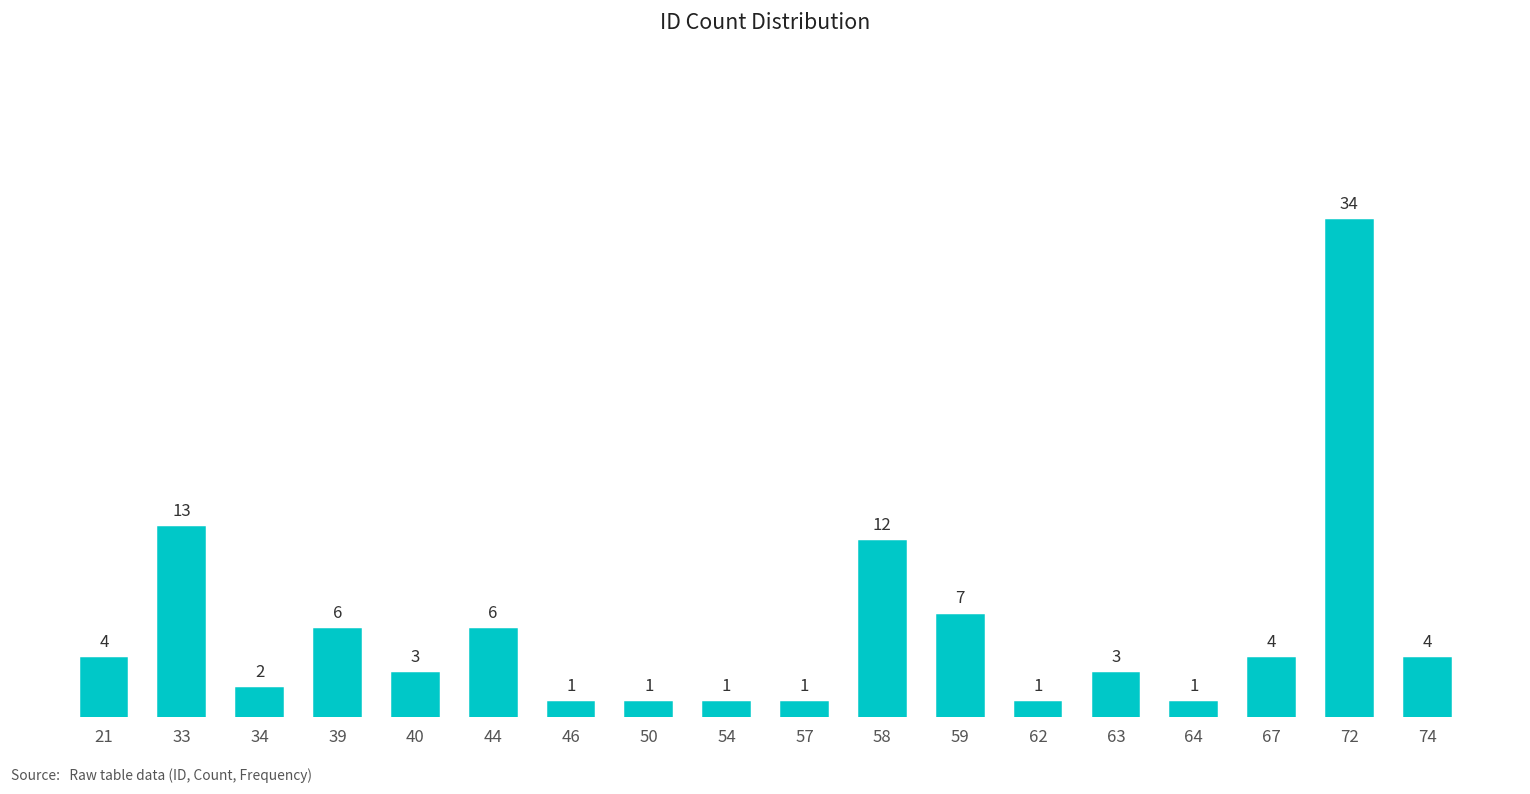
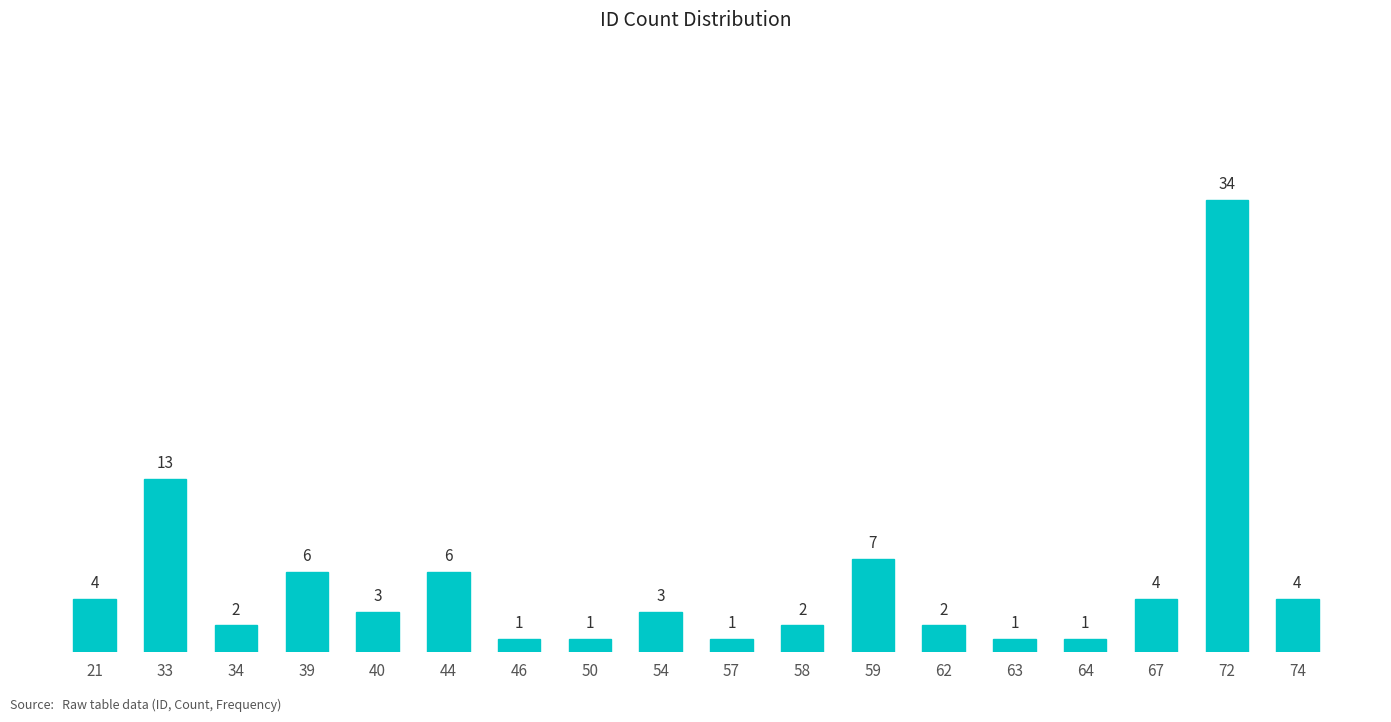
  {
    "21": 4,
    "33": 13,
    "34": 2,
    "39": 6,
    "40": 3,
    "44": 6,
    "46": 1,
    "50": 1,
-   "54": 1,
+   "54": 3,
    "57": 1,
-   "58": 12,
+   "58": 2,
    "59": 7,
-   "62": 1,
-   "63": 3,
+   "62": 2,
+   "63": 1,
    "64": 1,
    "67": 4,
    "72": 34,
    "74": 4
  }
